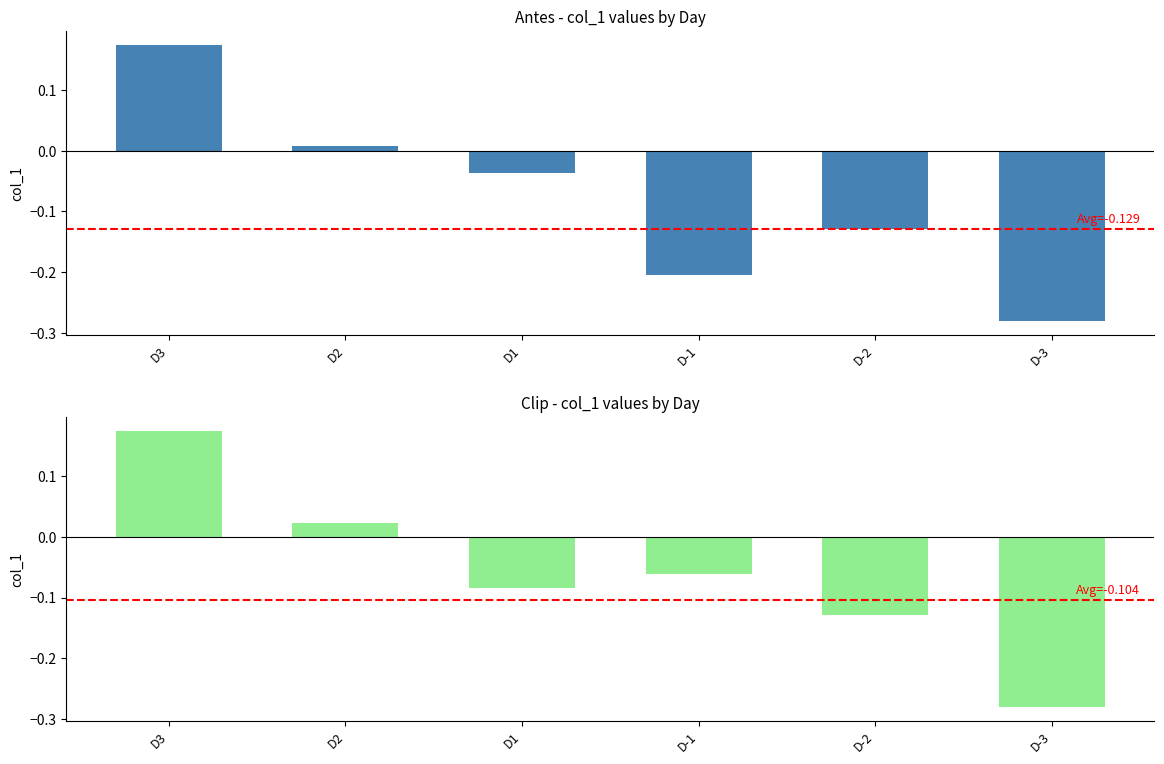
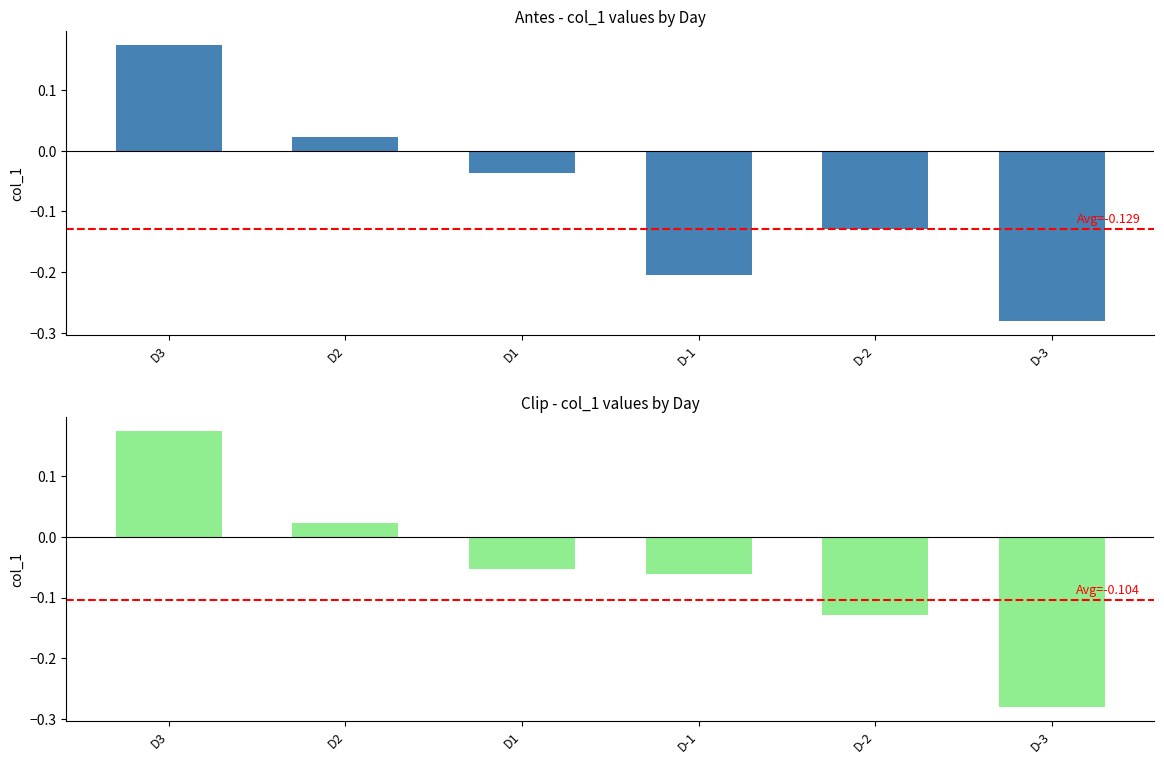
  {
    "Antes - col_1 values by Day": {
      "D3": 0.17,
-     "D2": 0.01,
+     "D2": 0.02,
      "D1": -0.04,
      "D-1": -0.20,
      "D-2": -0.13,
      "D-3": -0.28
    },
    "Clip - col_1 values by Day": {
      "D3": 0.17,
      "D2": 0.02,
-     "D1": -0.08,
+     "D1": -0.05,
      "D-1": -0.06,
      "D-2": -0.13,
      "D-3": -0.28
    }
  }
